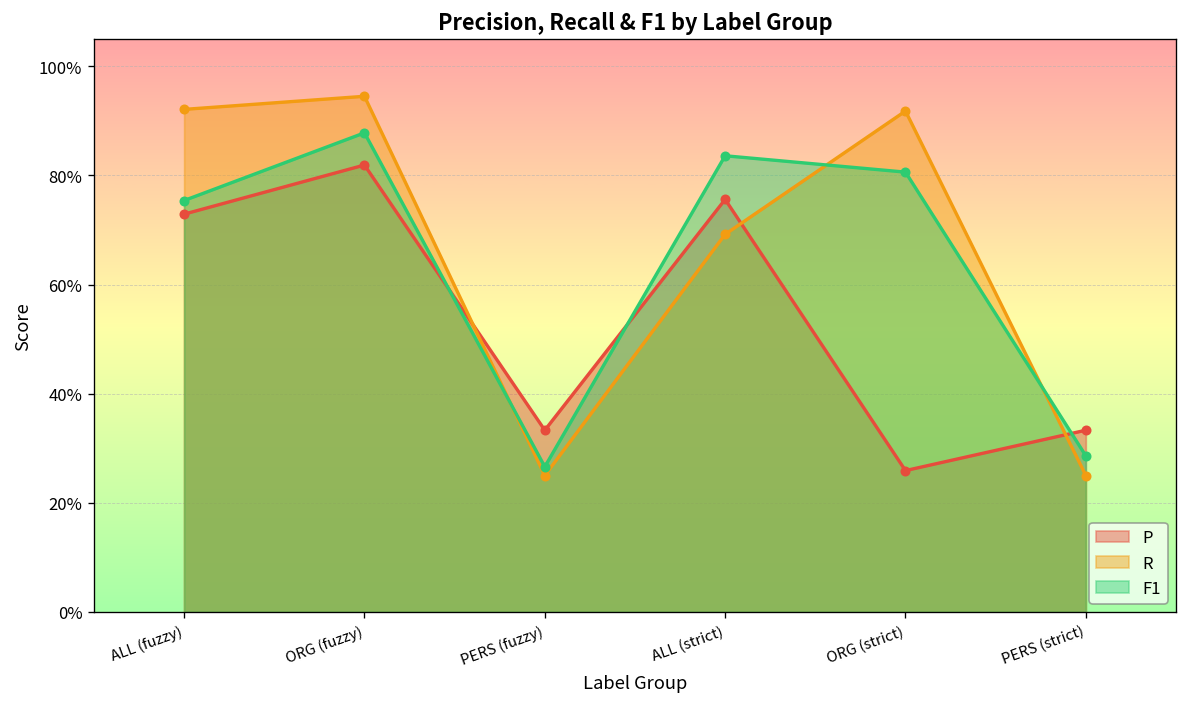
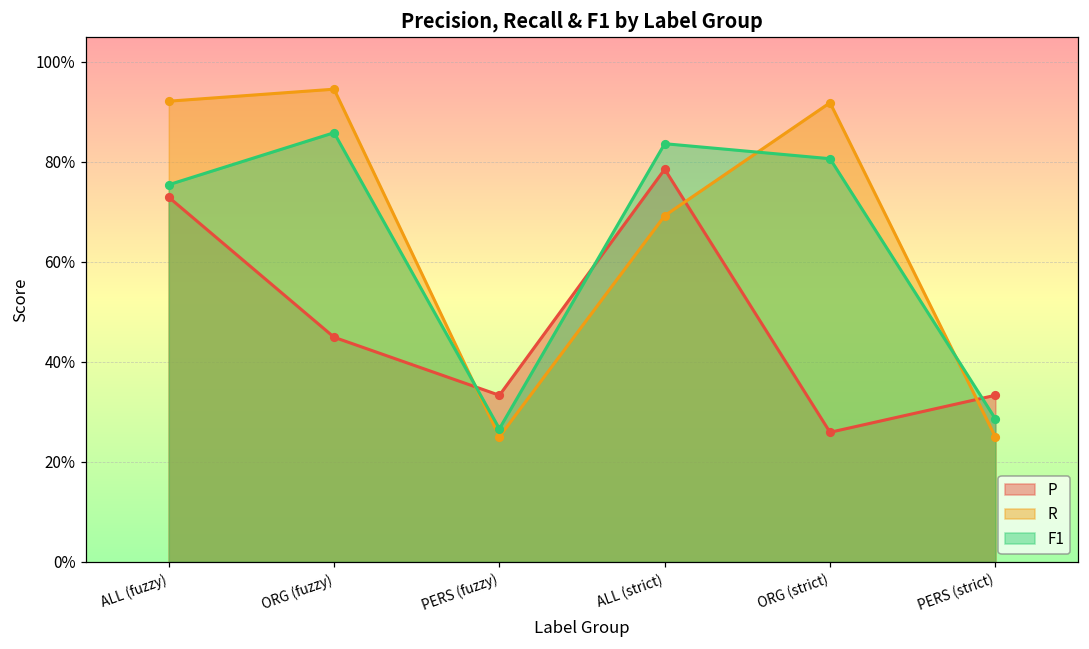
  {
    "P": {
      "ALL (fuzzy)": "73%",
-     "ORG (fuzzy)": "82%",
+     "ORG (fuzzy)": "45%",
      "PERS (fuzzy)": "33%",
-     "ALL (strict)": "76%",
+     "ALL (strict)": "79%",
      "ORG (strict)": "26%",
      "PERS (strict)": "33%"
    },
    "R": {
      "ALL (fuzzy)": "92%",
      "ORG (fuzzy)": "95%",
      "PERS (fuzzy)": "25%",
      "ALL (strict)": "69%",
      "ORG (strict)": "92%",
      "PERS (strict)": "25%"
    },
    "F1": {
      "ALL (fuzzy)": "75%",
-     "ORG (fuzzy)": "88%",
+     "ORG (fuzzy)": "86%",
      "PERS (fuzzy)": "27%",
      "ALL (strict)": "84%",
      "ORG (strict)": "81%",
      "PERS (strict)": "29%"
    }
  }
